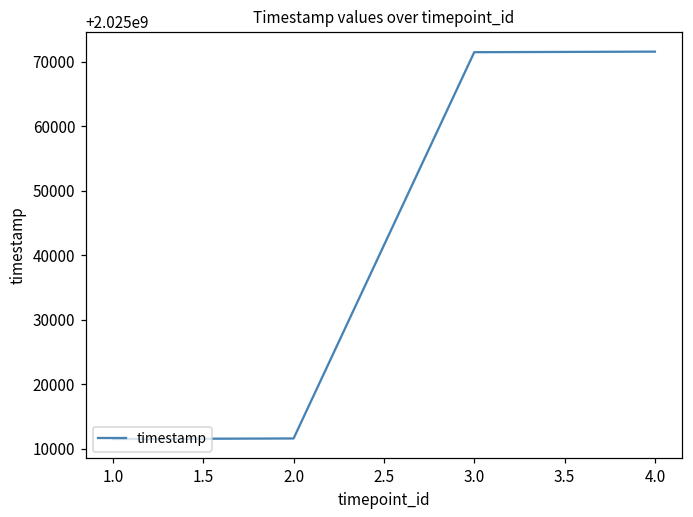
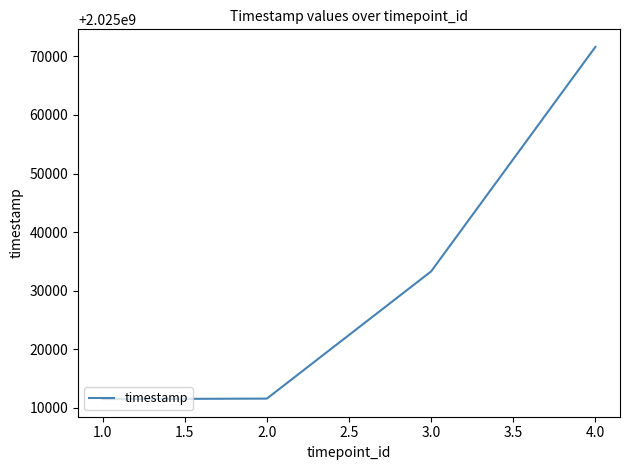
  {
    "2.0": 2025012000,
-   "3.0": 2025072000,
+   "3.0": 2025033000,
    "4.0": 2025072000
  }
